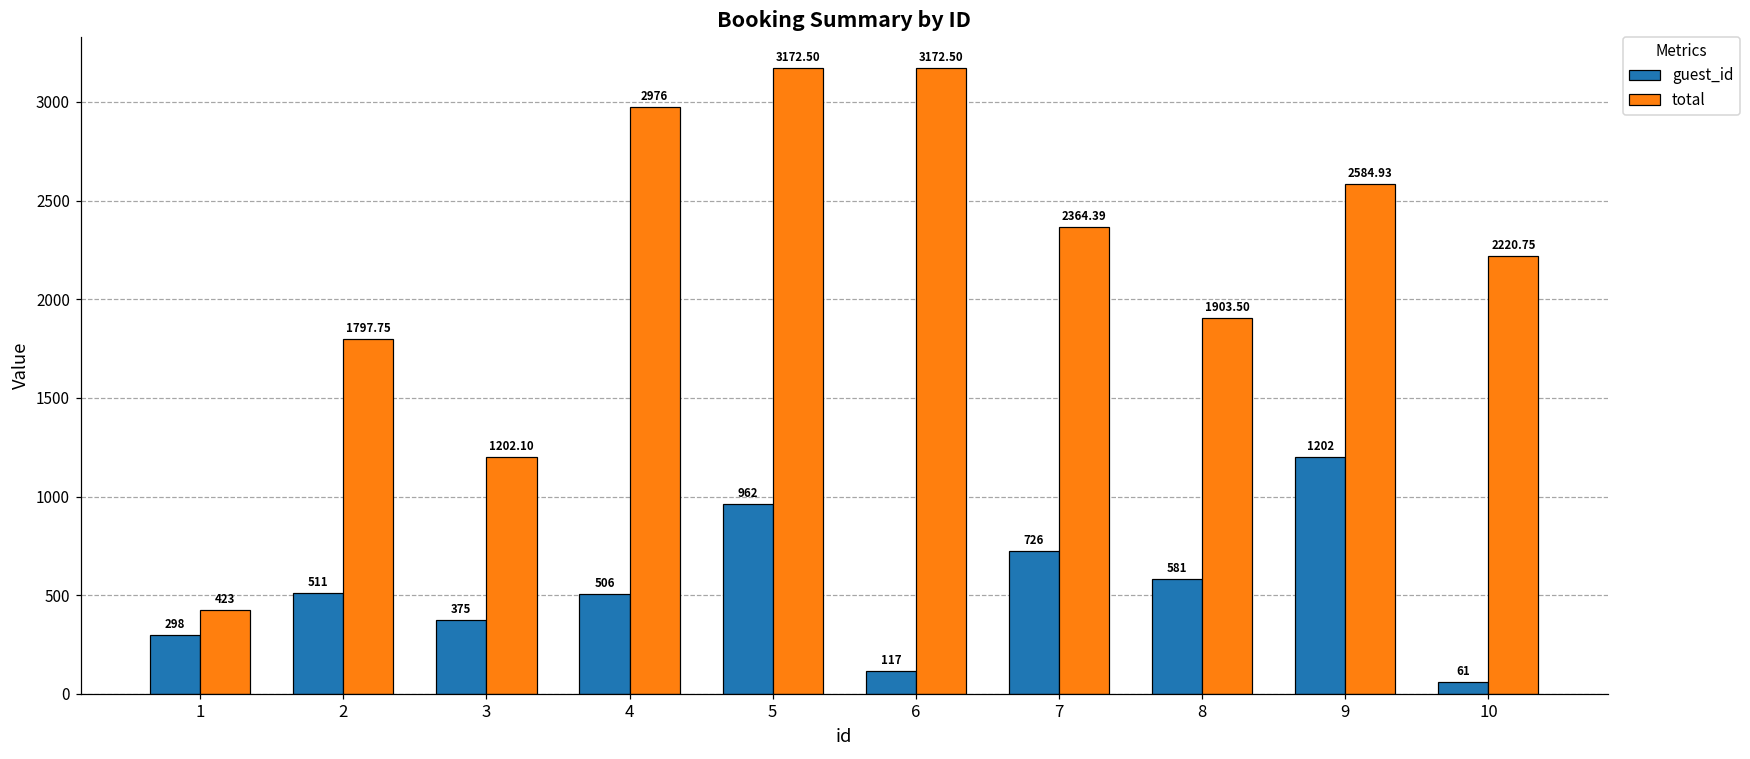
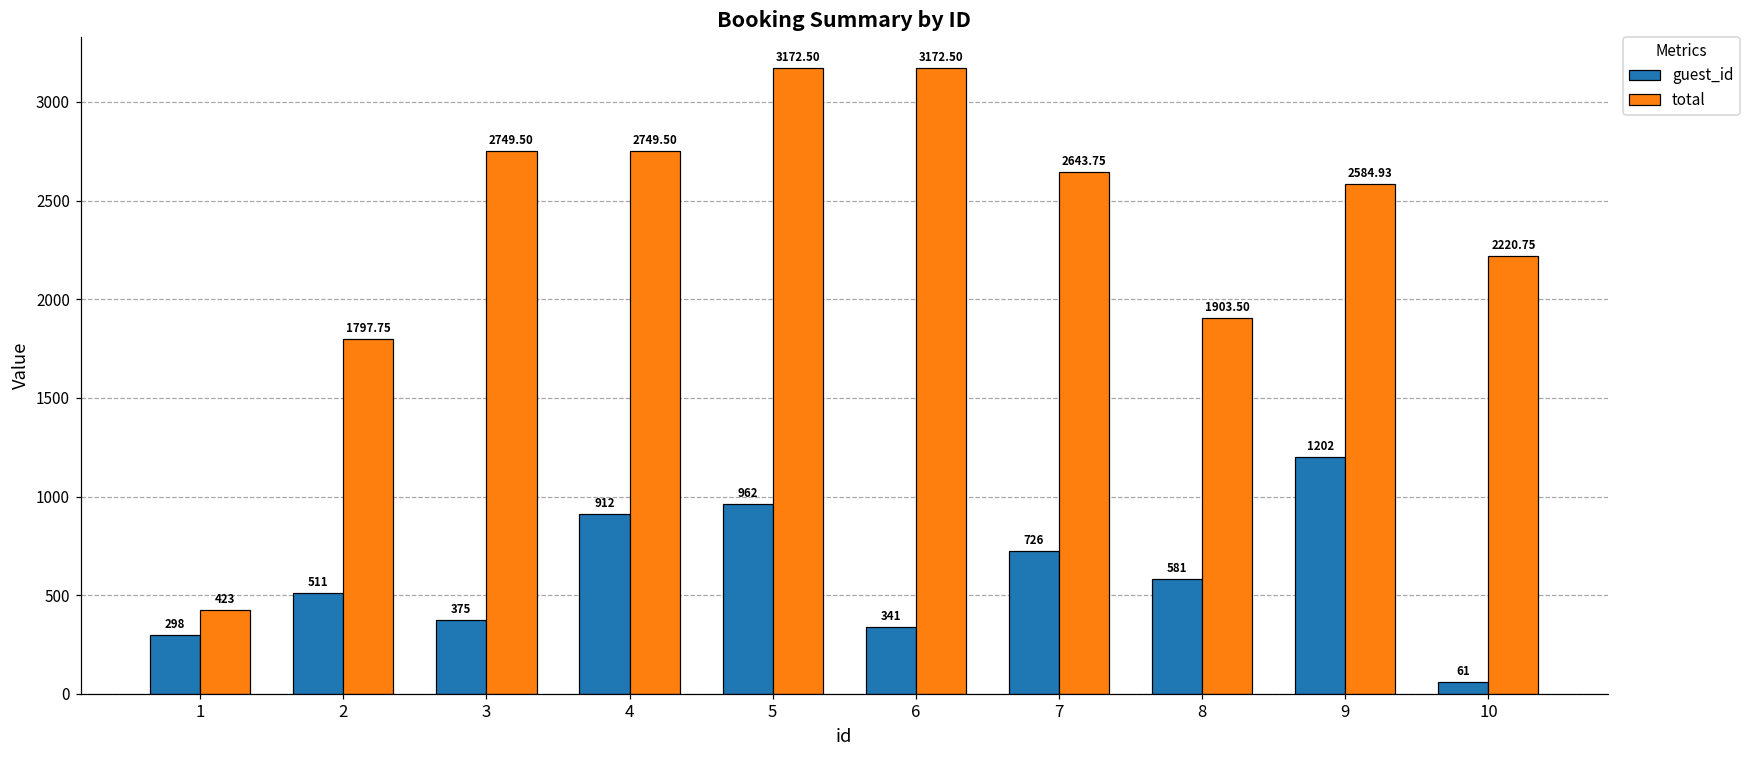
  {
    "guest_id": {
      "1": 298,
      "2": 511,
      "3": 375,
-     "4": 506,
+     "4": 912,
      "5": 962,
-     "6": 117,
+     "6": 341,
      "7": 726,
      "8": 581,
      "9": 1202,
      "10": 61
    },
    "total": {
      "1": 423,
      "2": 1797.75,
-     "3": 1202.10,
-     "4": 2976,
+     "3": 2749.50,
+     "4": 2749.50,
      "5": 3172.50,
      "6": 3172.50,
-     "7": 2364.39,
+     "7": 2643.75,
      "8": 1903.50,
      "9": 2584.93,
      "10": 2220.75
    }
  }
